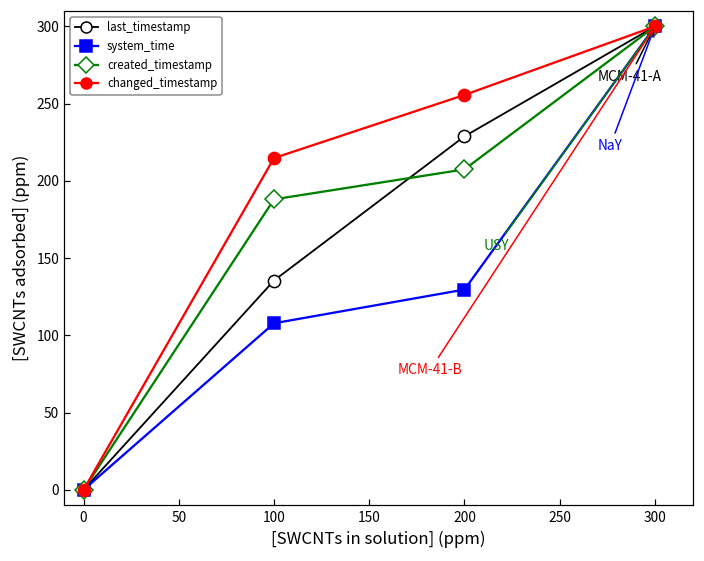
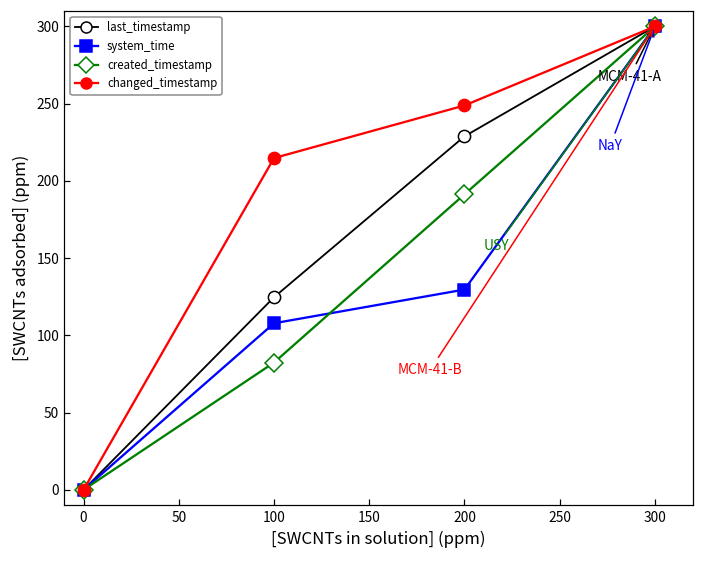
  {
    "last_timestamp": {
-     "100": 136,
+     "100": 125,
      "200": 229
    },
    "system_time": {
      "100": 108,
      "200": 130
    },
    "created_timestamp": {
-     "100": 188,
-     "200": 207
+     "100": 82,
+     "200": 191
    },
    "changed_timestamp": {
      "100": 215,
-     "200": 256
+     "200": 249
    }
  }
